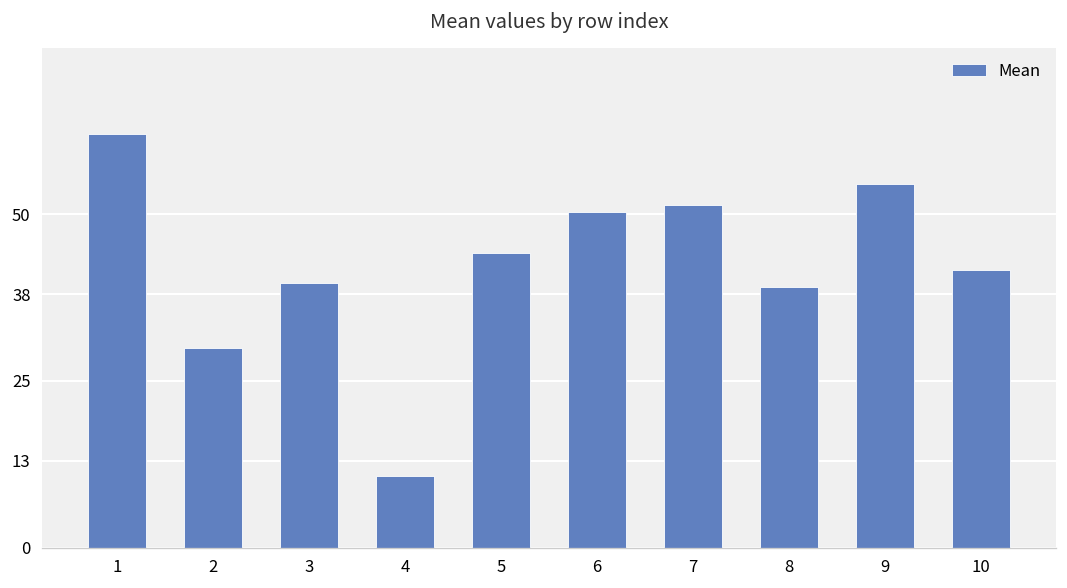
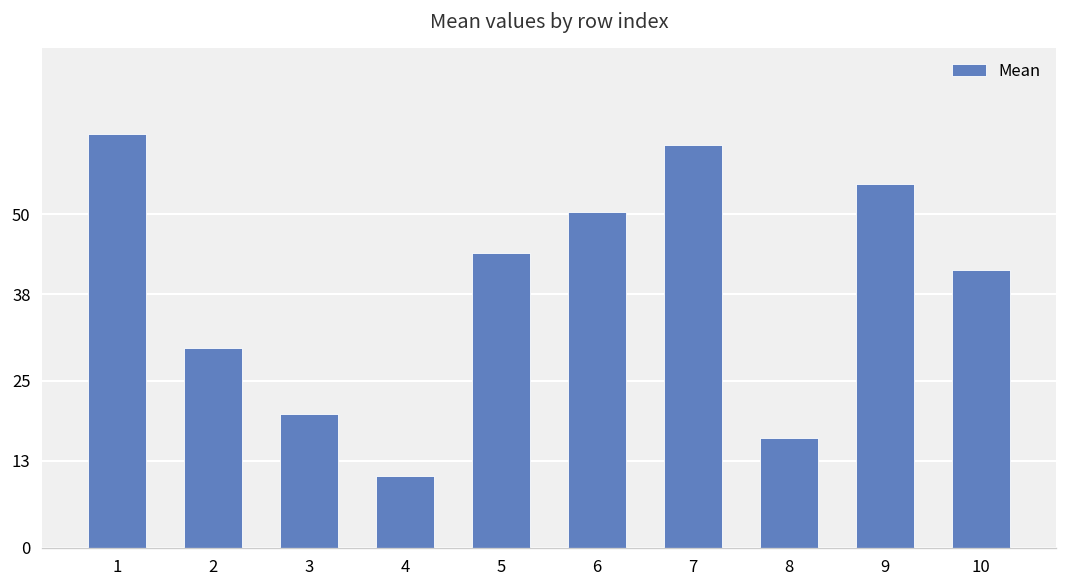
  {
    "1": 62,
    "2": 30,
-   "3": 40,
+   "3": 20,
    "4": 11,
    "5": 44,
    "6": 50,
-   "7": 51,
-   "8": 39,
+   "7": 60,
+   "8": 16,
    "9": 55,
    "10": 42
  }
